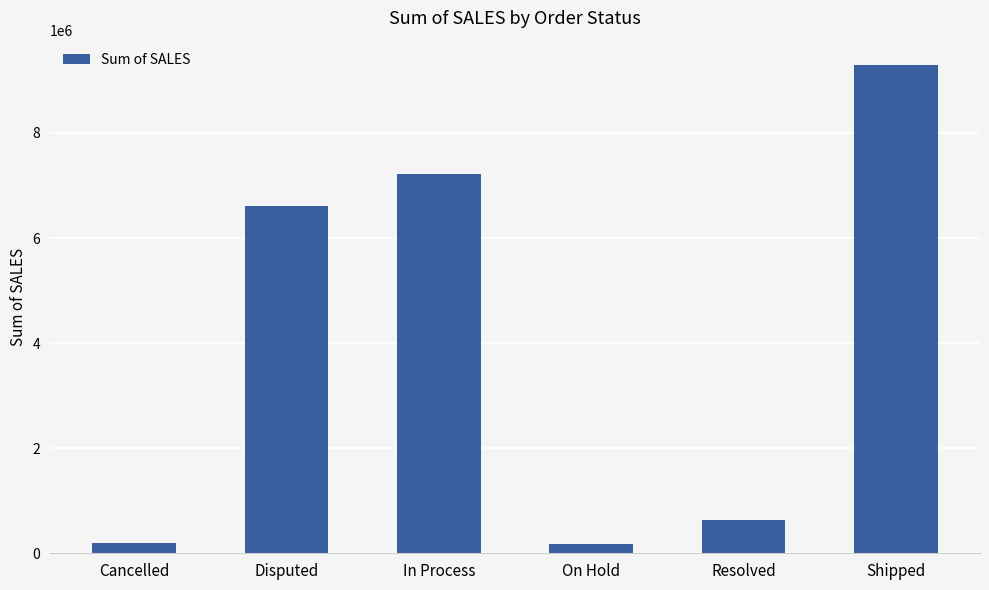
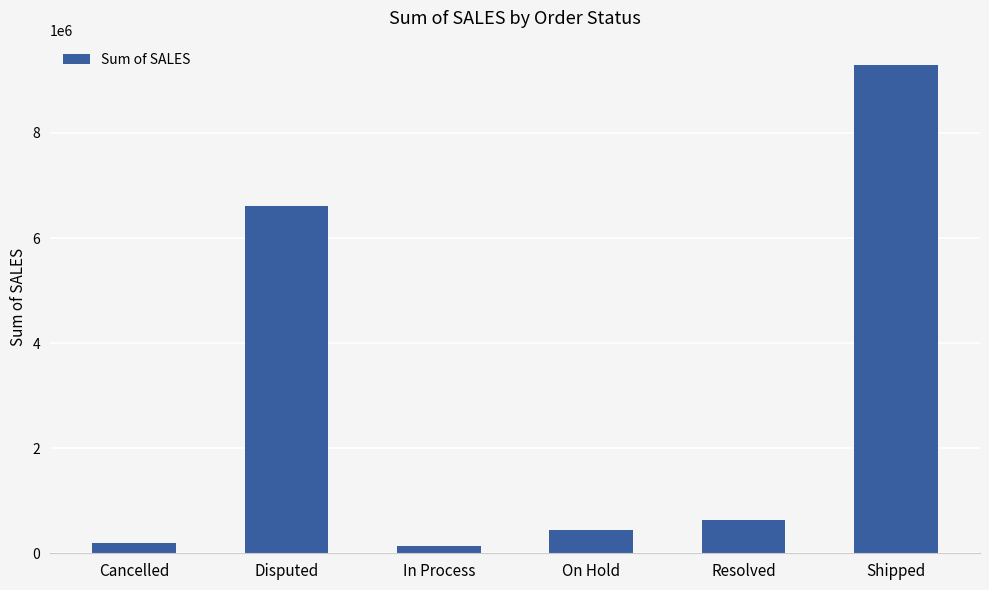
  {
    "Cancelled": 200000,
    "Disputed": 6600000,
-   "In Process": 7200000,
-   "On Hold": 200000,
+   "In Process": 100000,
+   "On Hold": 400000,
    "Resolved": 600000,
    "Shipped": 9300000
  }
